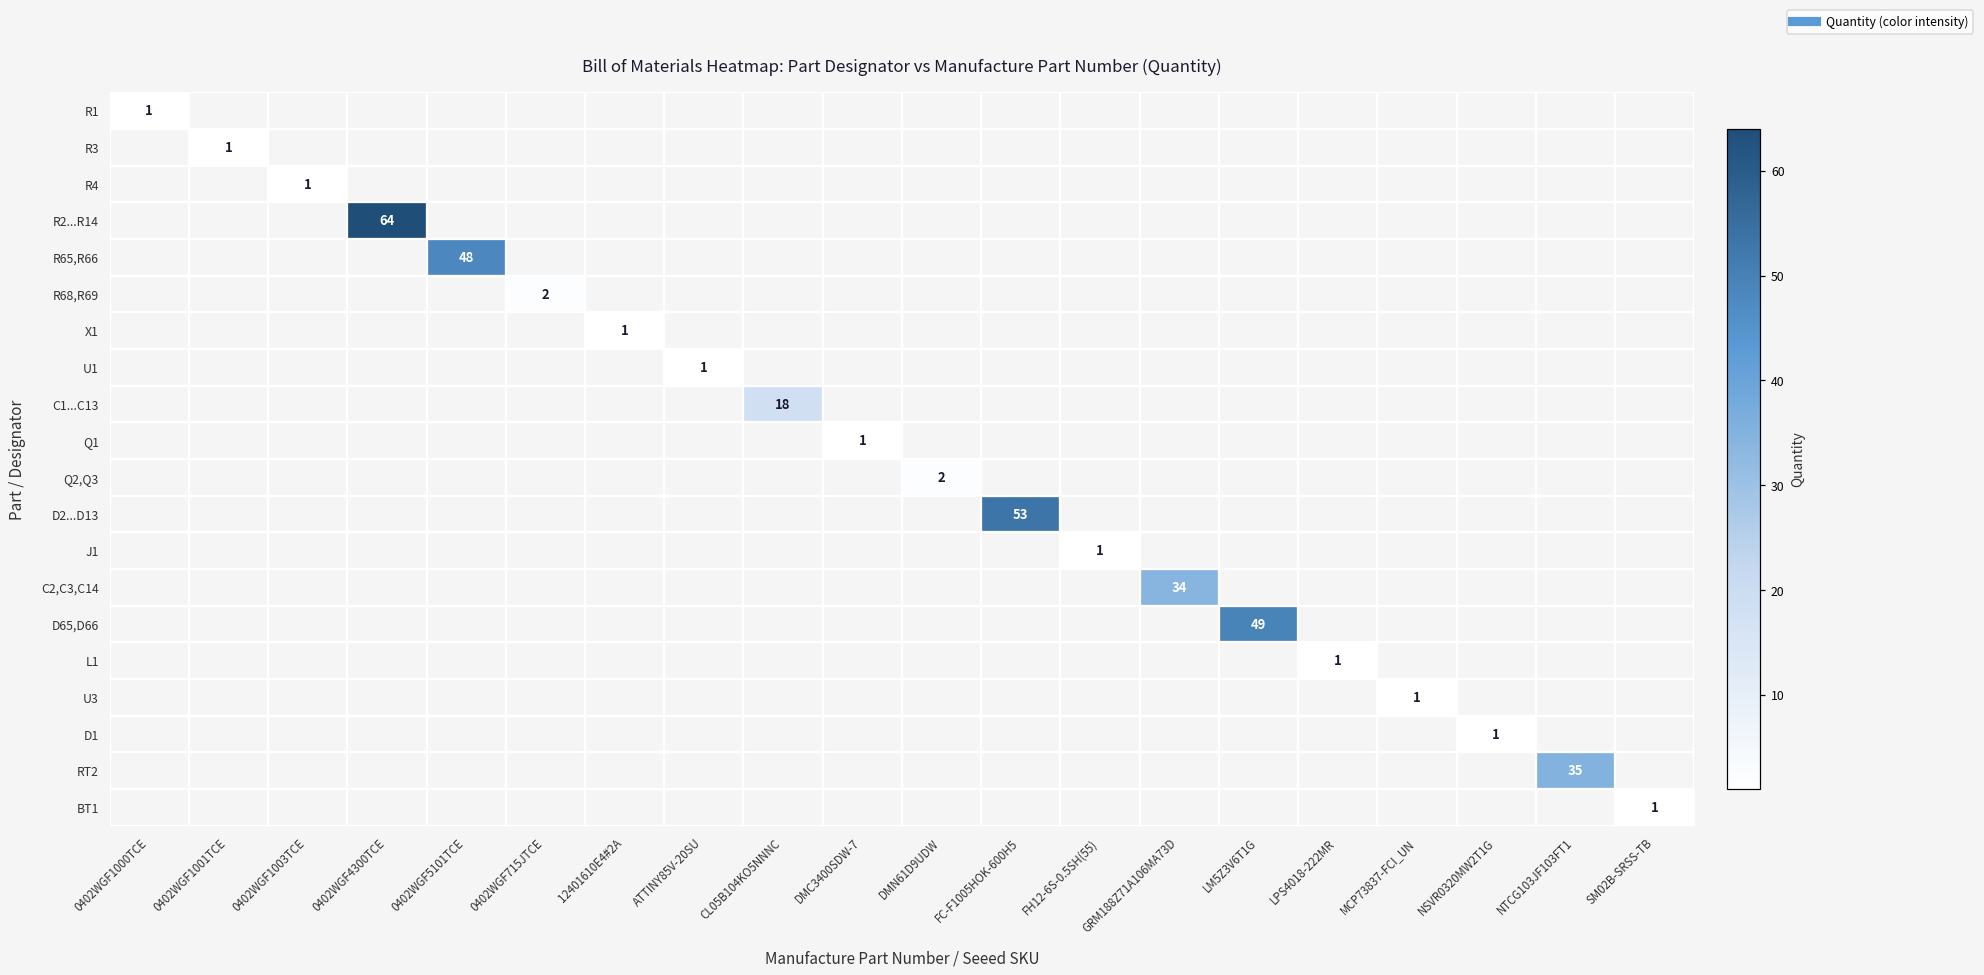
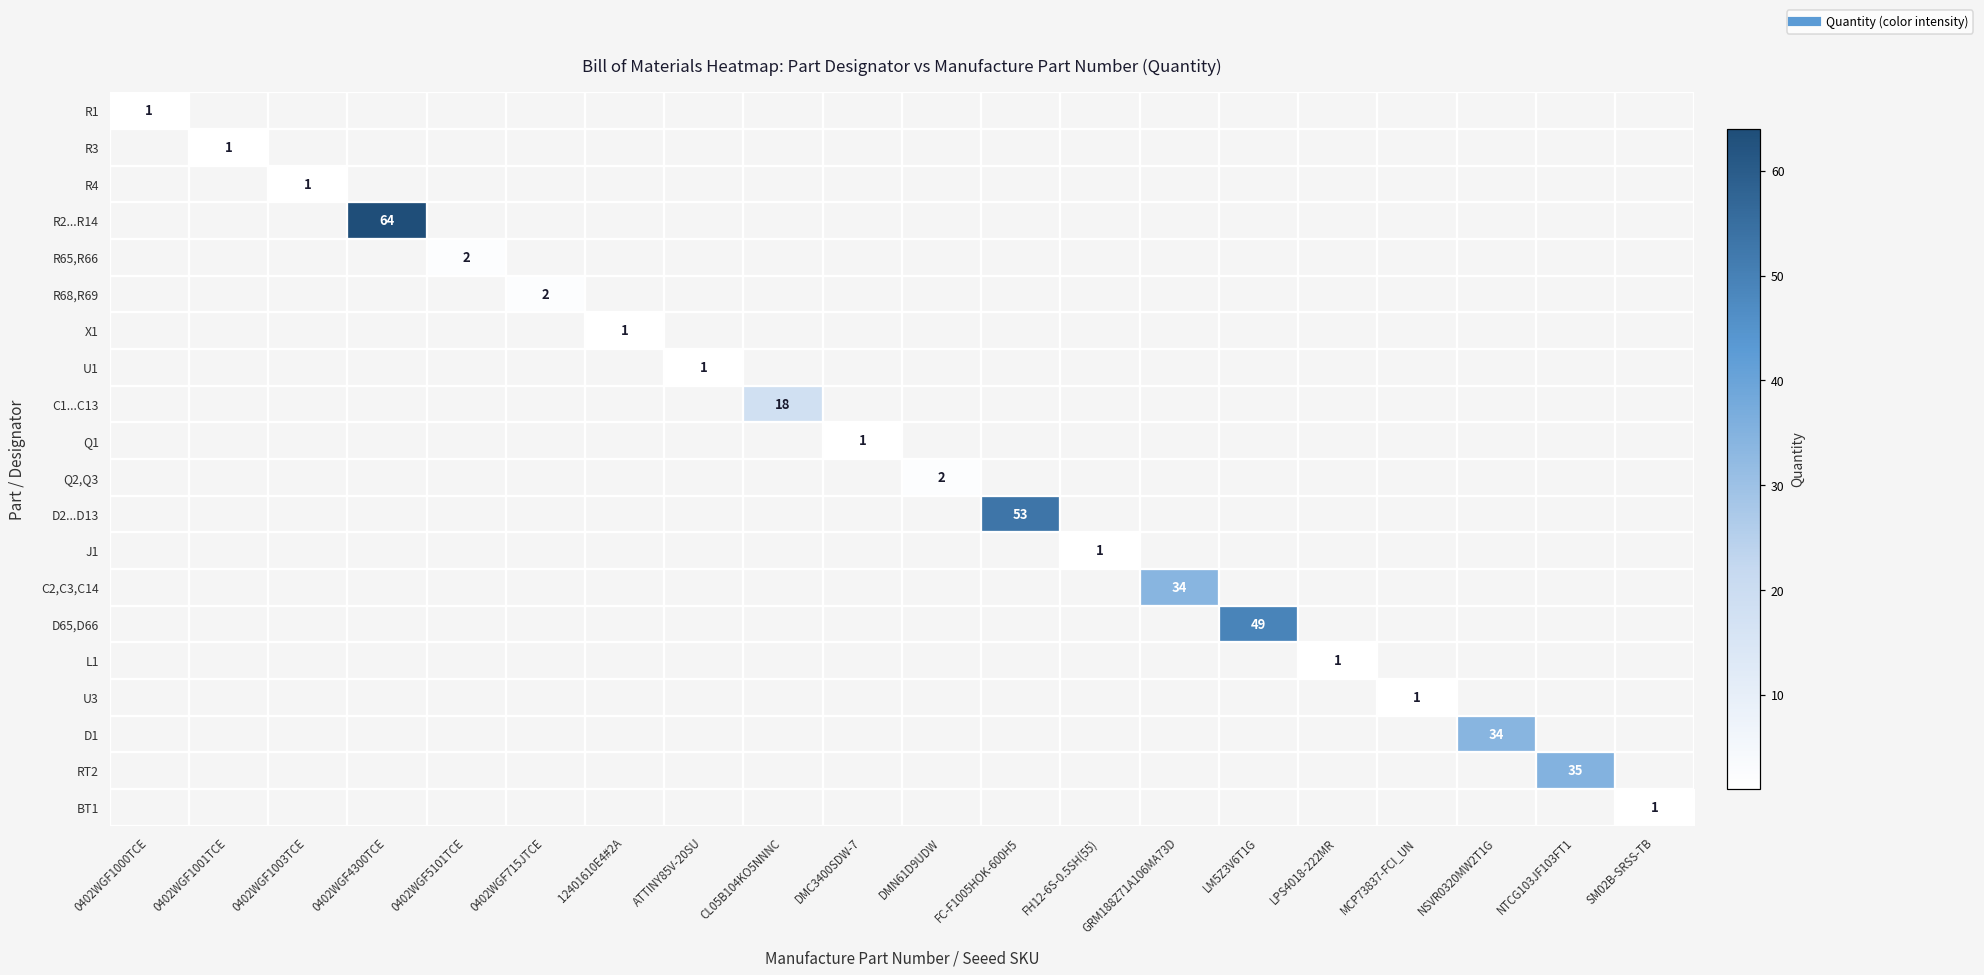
  {
    "R1": {
      "0402WGF1000TCE": 1
    },
    "R3": {
      "0402WGF1001TCE": 1
    },
    "R4": {
      "0402WGF1003TCE": 1
    },
    "R2...R14": {
      "0402WGF4300TCE": 64
    },
    "R65,R66": {
-     "0402WGF5101TCE": 48
+     "0402WGF5101TCE": 2
    },
    "R68,R69": {
      "0402WGF715JTCE": 2
    },
    "X1": {
      "12401610E4#2A": 1
    },
    "U1": {
      "ATTINY85V-20SU": 1
    },
    "C1...C13": {
      "CL05B104KO5NNNC": 18
    },
    "Q1": {
      "DMC3400SDW-7": 1
    },
    "Q2,Q3": {
      "DMN61D9UDW": 2
    },
    "D2...D13": {
      "FC-F1005HOK-600H5": 53
    },
    "J1": {
      "FH12-6S-0.5SH(55)": 1
    },
    "C2,C3,C14": {
      "GRM188Z71A106MA73D": 34
    },
    "D65,D66": {
      "LM5Z3V6T1G": 49
    },
    "L1": {
      "LPS4018-222MR": 1
    },
    "U3": {
      "MCP73837-FCI_UN": 1
    },
    "D1": {
-     "NSVR0320MW2T1G": 1
+     "NSVR0320MW2T1G": 34
    },
    "RT2": {
      "NTCG103JF103FT1": 35
    },
    "BT1": {
      "SM02B-SRSS-TB": 1
    }
  }
